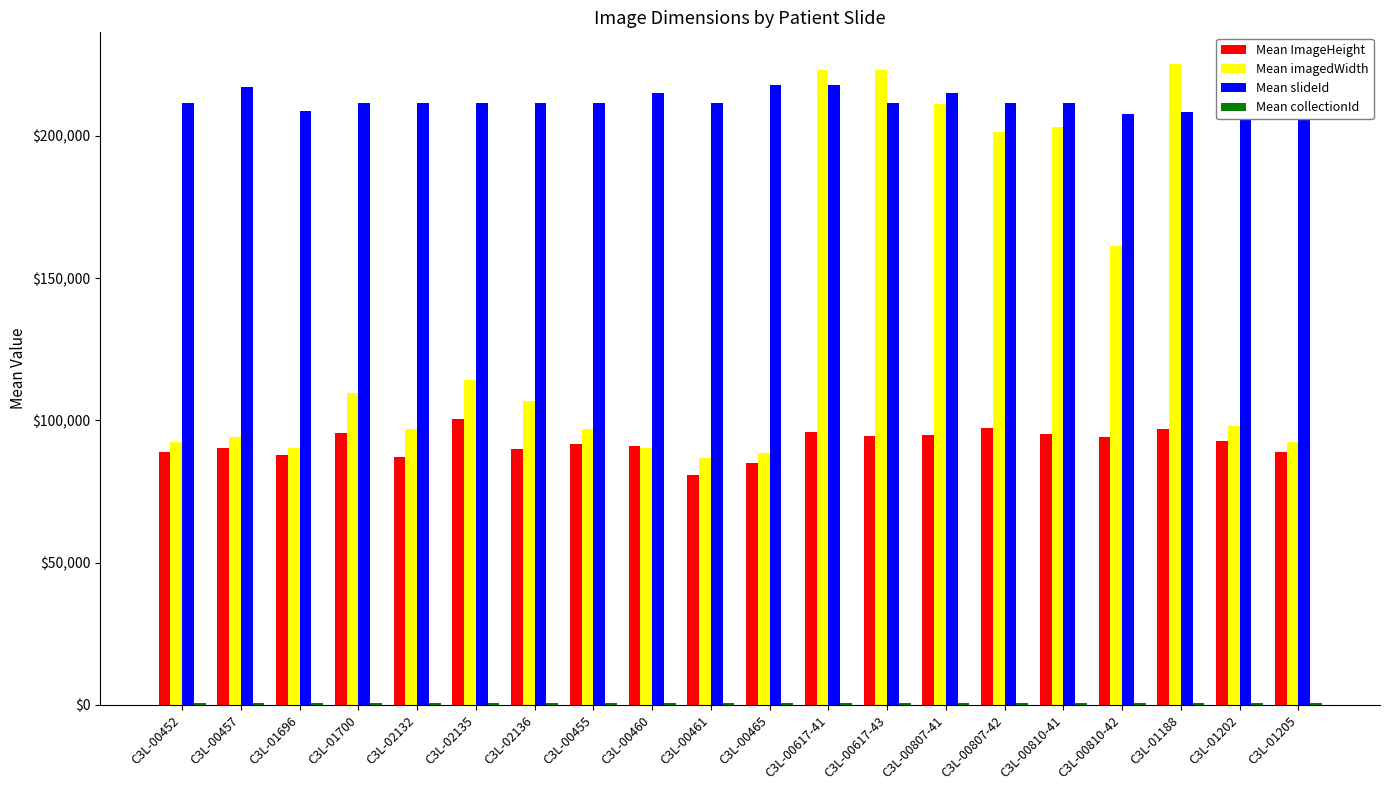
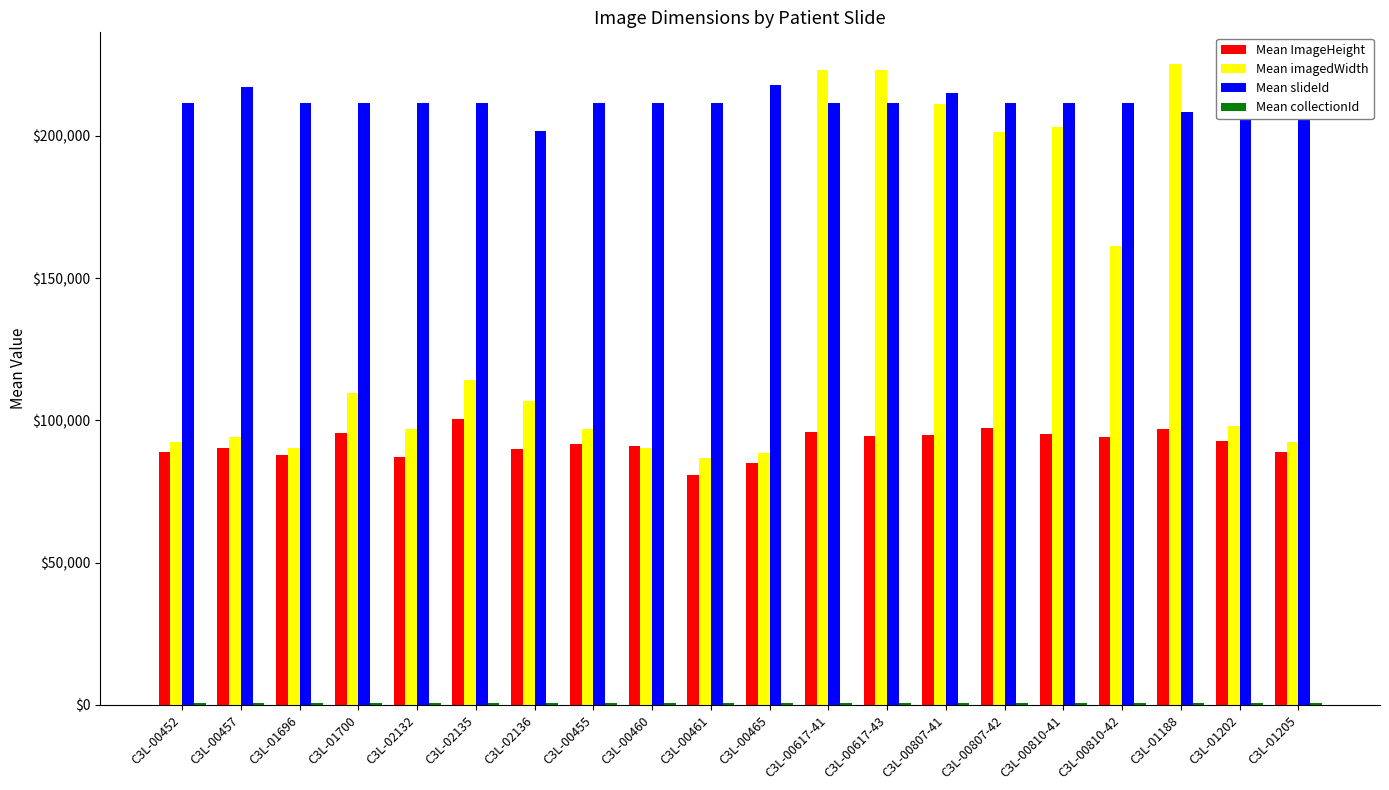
  {
    "Mean ImageHeight": {
      "C3L-00452": "$89,000",
      "C3L-00457": "$90,000",
      "C3L-01696": "$88,000",
      "C3L-01700": "$96,000",
      "C3L-02132": "$87,000",
      "C3L-02135": "$101,000",
      "C3L-02136": "$90,000",
      "C3L-00455": "$92,000",
      "C3L-00460": "$91,000",
      "C3L-00461": "$81,000",
      "C3L-00465": "$85,000",
      "C3L-00617-41": "$96,000",
      "C3L-00617-43": "$94,000",
      "C3L-00807-41": "$95,000",
      "C3L-00807-42": "$97,000",
      "C3L-00810-41": "$95,000",
      "C3L-00810-42": "$94,000",
      "C3L-01188": "$97,000",
      "C3L-01202": "$93,000",
      "C3L-01205": "$89,000"
    },
    "Mean imagedWidth": {
      "C3L-00452": "$92,000",
      "C3L-00457": "$94,000",
      "C3L-01696": "$90,000",
      "C3L-01700": "$109,000",
      "C3L-02132": "$97,000",
      "C3L-02135": "$114,000",
      "C3L-02136": "$107,000",
      "C3L-00455": "$97,000",
      "C3L-00460": "$90,000",
      "C3L-00461": "$87,000",
      "C3L-00465": "$89,000",
      "C3L-00617-41": "$223,000",
      "C3L-00617-43": "$223,000",
      "C3L-00807-41": "$211,000",
      "C3L-00807-42": "$201,000",
      "C3L-00810-41": "$203,000",
      "C3L-00810-42": "$161,000",
      "C3L-01188": "$225,000",
      "C3L-01202": "$98,000",
      "C3L-01205": "$92,000"
    },
    "Mean slideId": {
      "C3L-00452": "$212,000",
      "C3L-00457": "$217,000",
-     "C3L-01696": "$209,000",
+     "C3L-01696": "$212,000",
      "C3L-01700": "$212,000",
      "C3L-02132": "$212,000",
      "C3L-02135": "$212,000",
-     "C3L-02136": "$212,000",
+     "C3L-02136": "$202,000",
      "C3L-00455": "$212,000",
-     "C3L-00460": "$215,000",
+     "C3L-00460": "$212,000",
      "C3L-00461": "$212,000",
      "C3L-00465": "$218,000",
-     "C3L-00617-41": "$218,000",
+     "C3L-00617-41": "$212,000",
      "C3L-00617-43": "$212,000",
      "C3L-00807-41": "$215,000",
      "C3L-00807-42": "$212,000",
      "C3L-00810-41": "$212,000",
-     "C3L-00810-42": "$208,000",
+     "C3L-00810-42": "$212,000",
      "C3L-01188": "$208,000"
    }
  }
